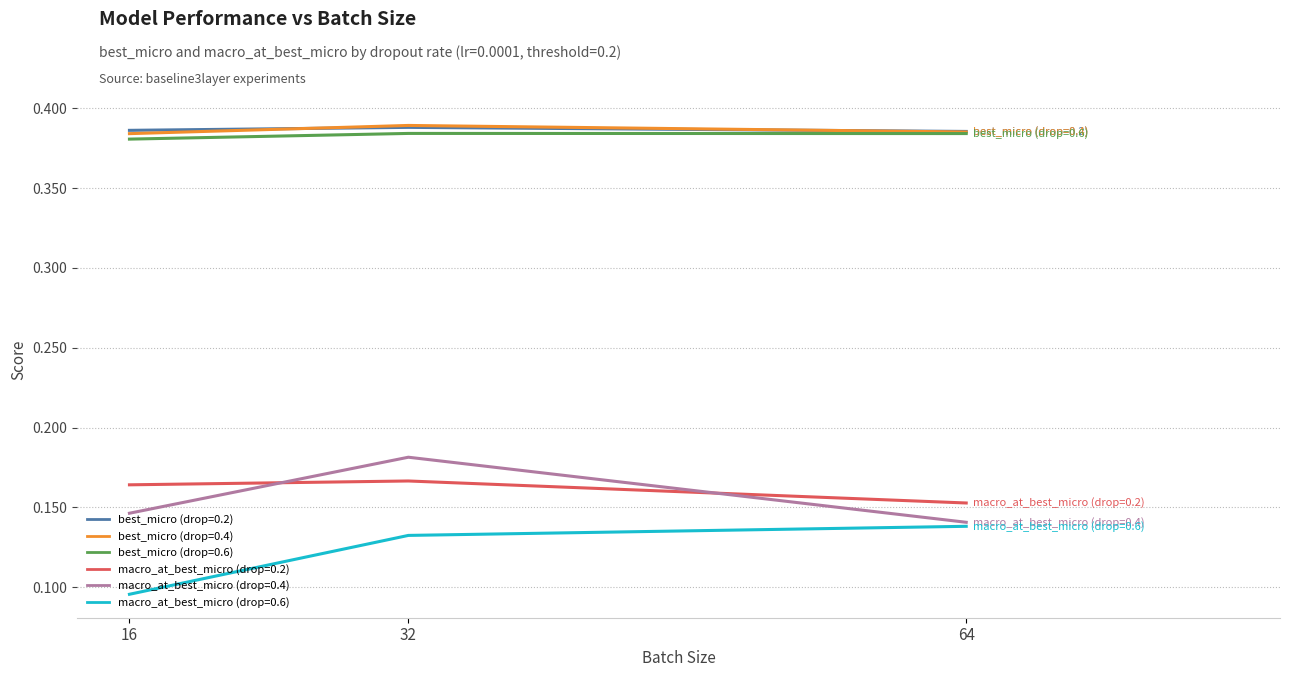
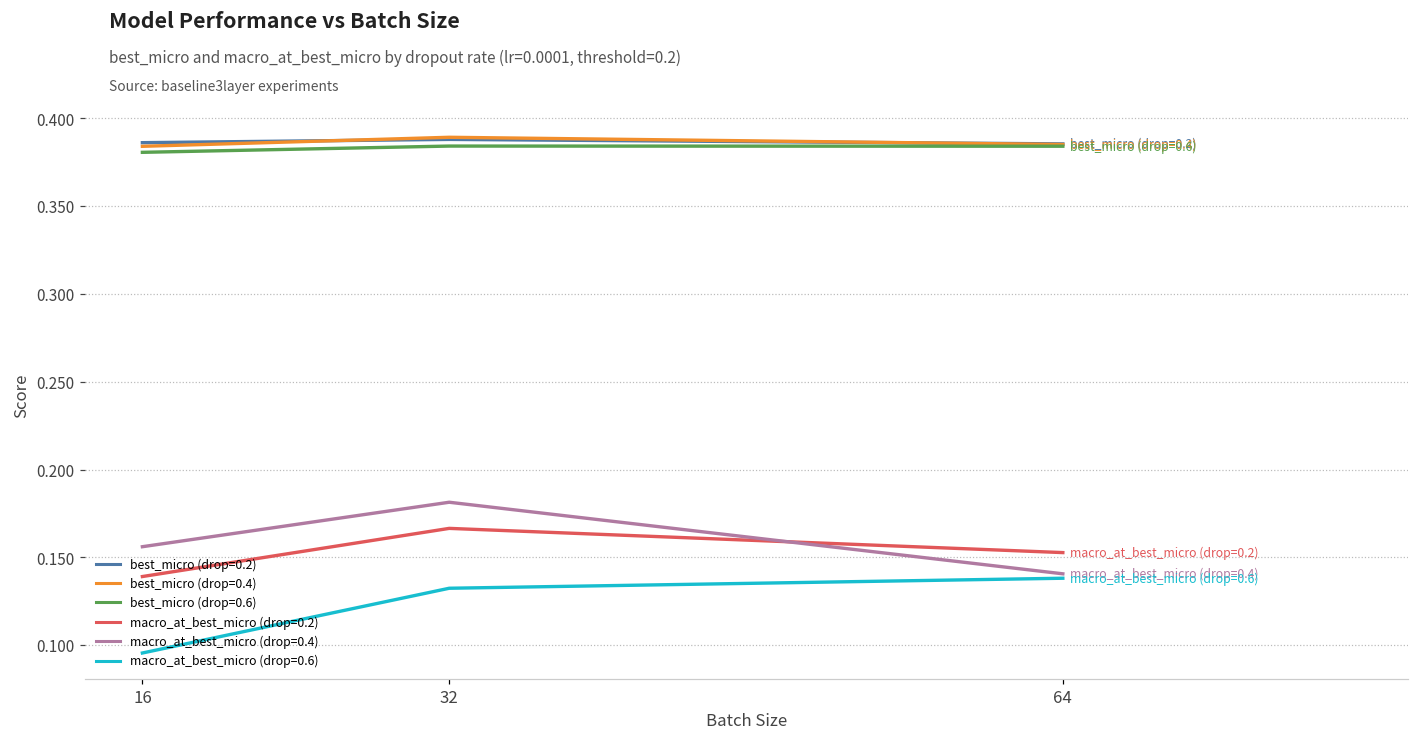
  {
    "best_micro (drop=0.2)": {
      "16": 0.386
    },
    "best_micro (drop=0.4)": {
      "16": 0.384
    },
    "best_micro (drop=0.6)": {
      "16": 0.381,
      "32": 0.384
    },
    "macro_at_best_micro (drop=0.2)": {
-     "16": 0.164,
+     "16": 0.139,
      "32": 0.167
    },
    "macro_at_best_micro (drop=0.4)": {
-     "16": 0.146,
+     "16": 0.156,
      "32": 0.181
    },
    "macro_at_best_micro (drop=0.6)": {
      "16": 0.096,
      "32": 0.132
    }
  }
